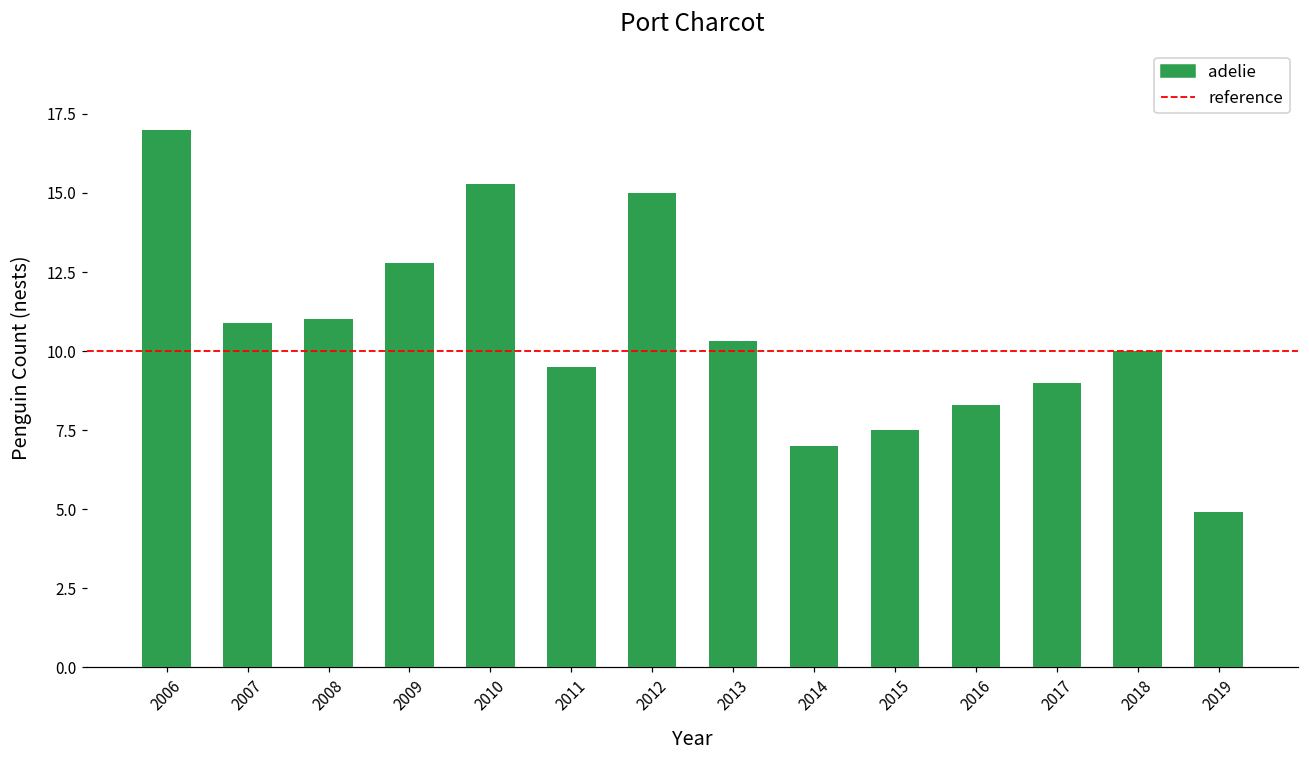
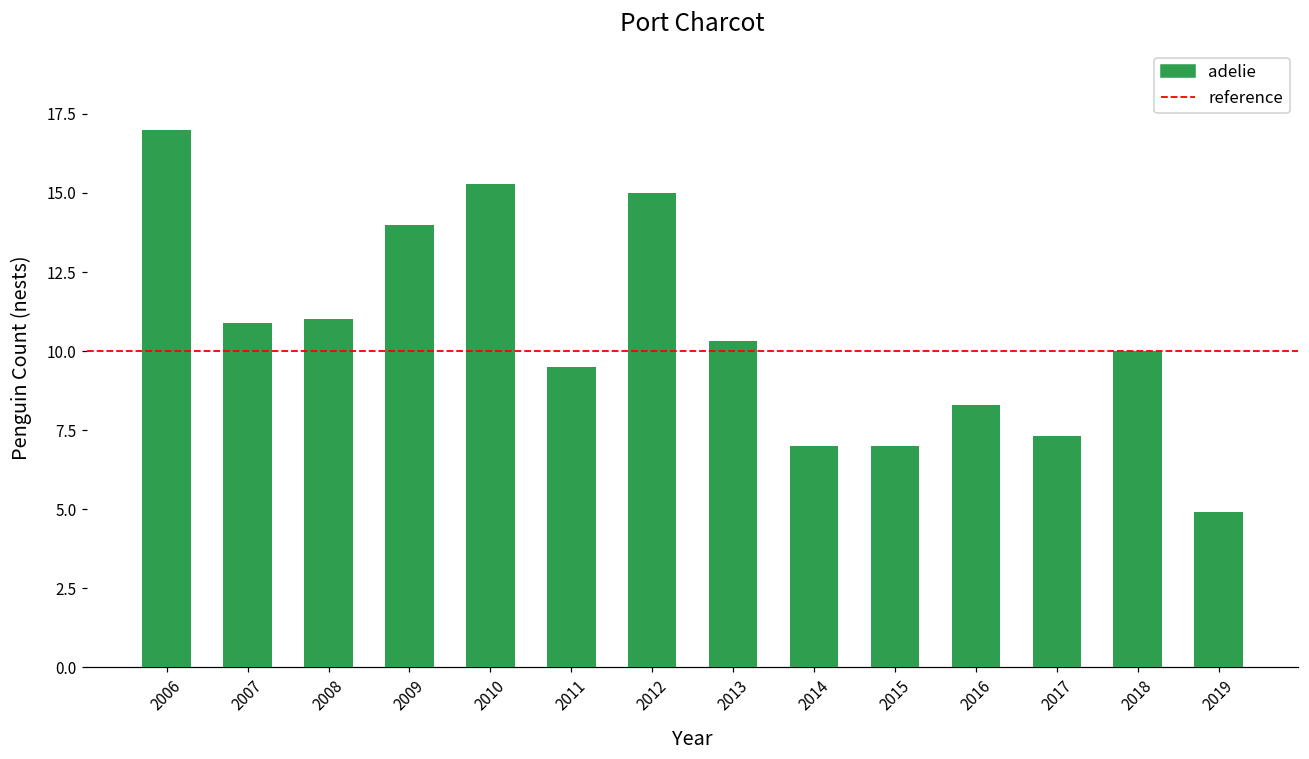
  {
    "2006": 17.0,
    "2007": 10.9,
    "2008": 11.0,
-   "2009": 12.8,
+   "2009": 14.0,
    "2010": 15.3,
    "2011": 9.5,
    "2012": 15.0,
    "2013": 10.3,
    "2014": 7.0,
-   "2015": 7.5,
+   "2015": 7.0,
    "2016": 8.3,
-   "2017": 9.0,
+   "2017": 7.3,
    "2018": 10.0,
    "2019": 4.9
  }
